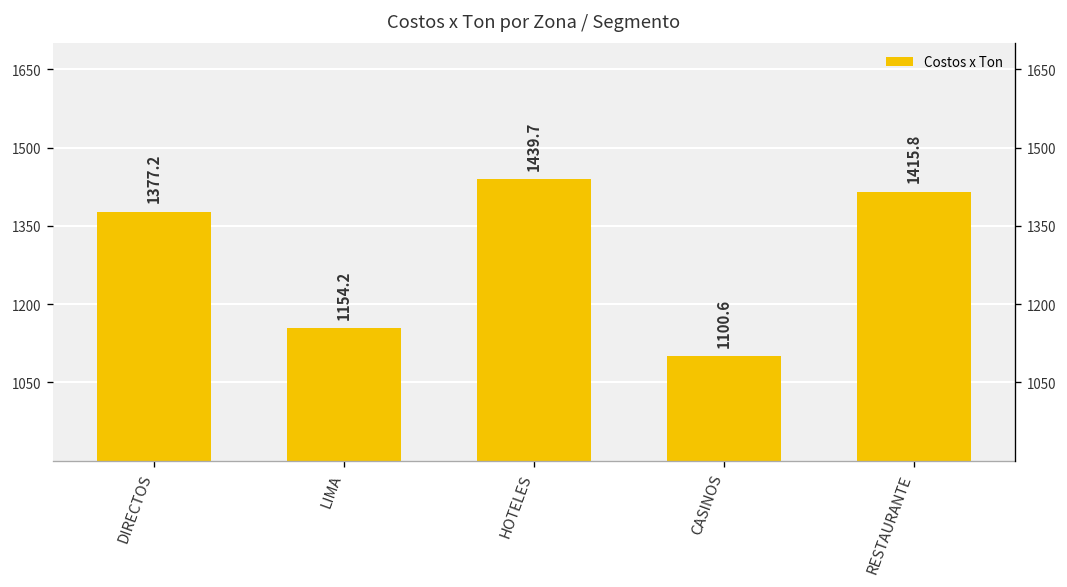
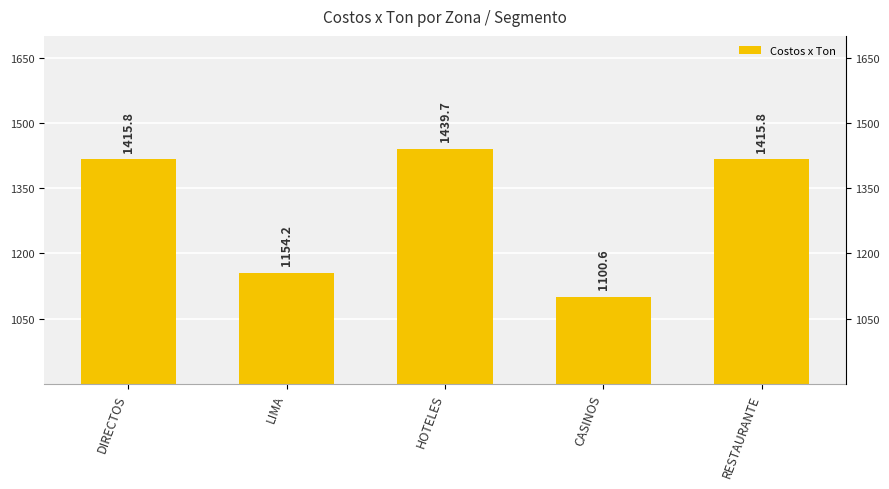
  {
-   "DIRECTOS": 1377.2,
+   "DIRECTOS": 1415.8,
    "LIMA": 1154.2,
    "HOTELES": 1439.7,
    "CASINOS": 1100.6,
    "RESTAURANTE": 1415.8
  }
